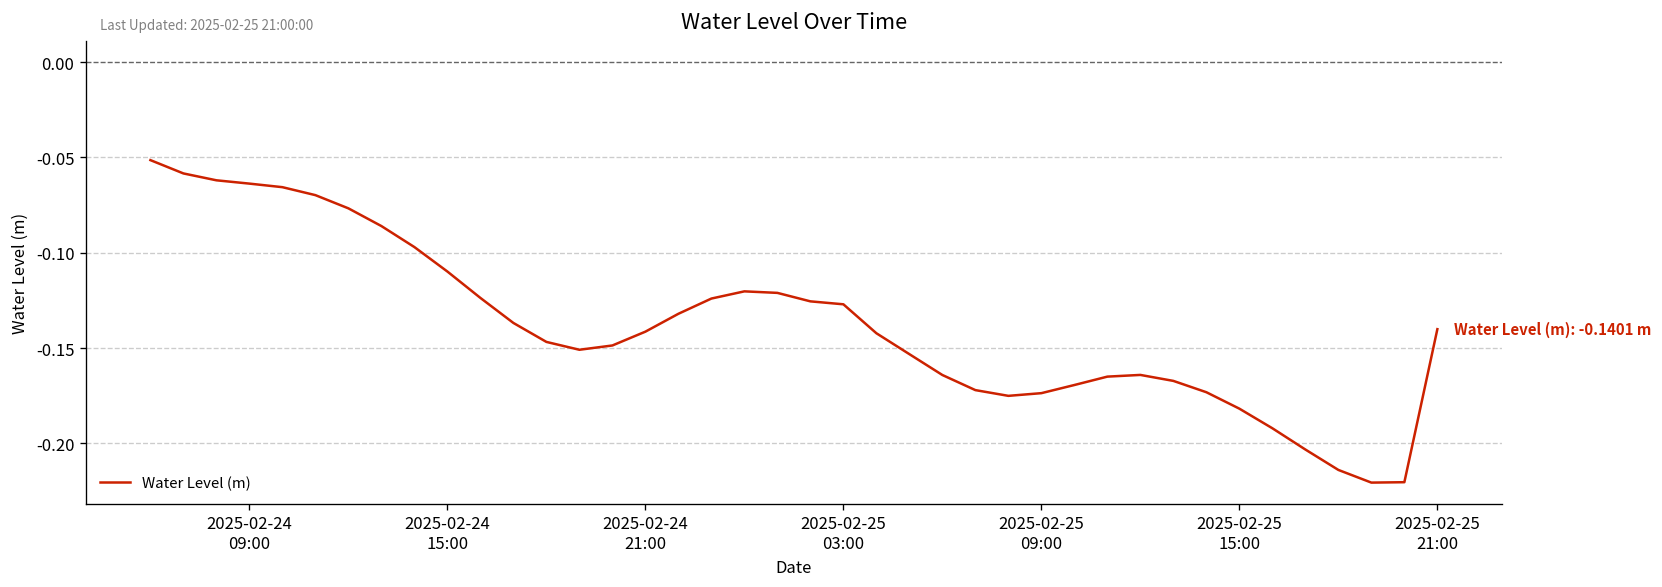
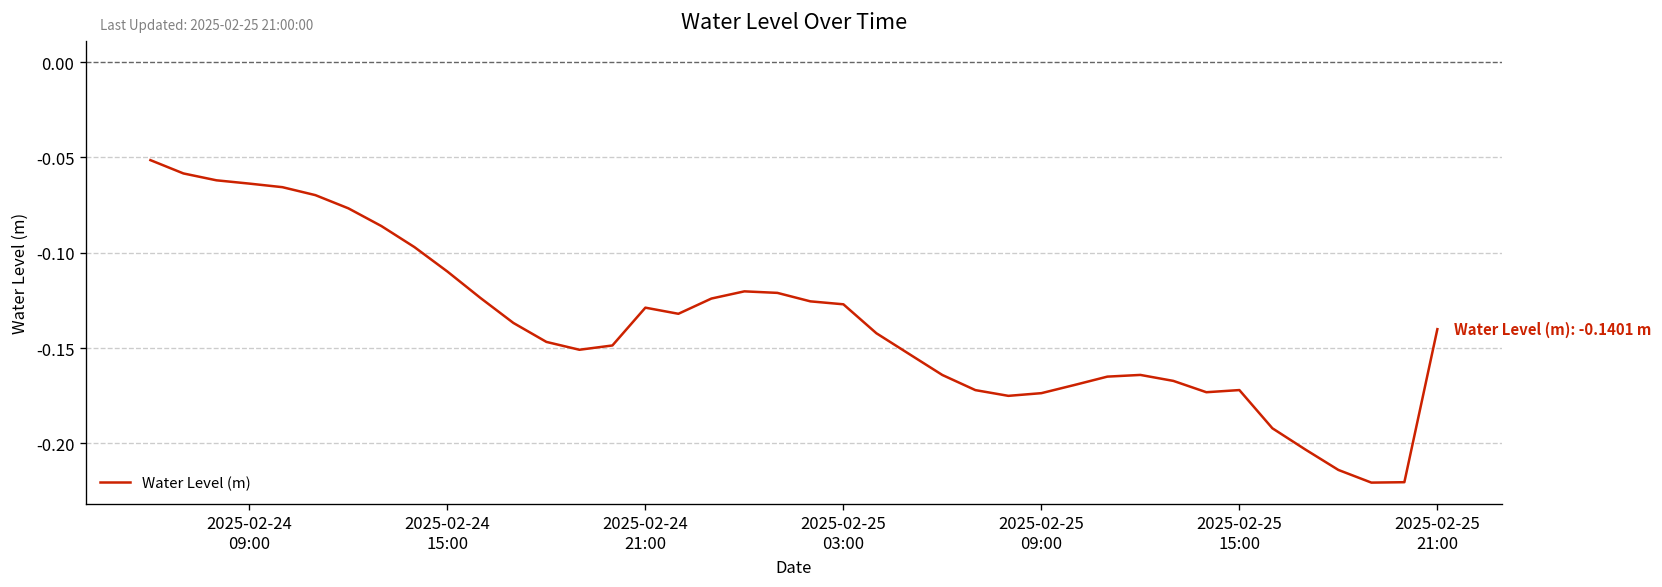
  {
    "2025-02-24 09:00": -0.064,
    "2025-02-24 15:00": -0.110,
-   "2025-02-24 21:00": -0.141,
+   "2025-02-24 21:00": -0.129,
    "2025-02-25 03:00": -0.127,
    "2025-02-25 09:00": -0.174,
-   "2025-02-25 15:00": -0.182
+   "2025-02-25 15:00": -0.172
  }
